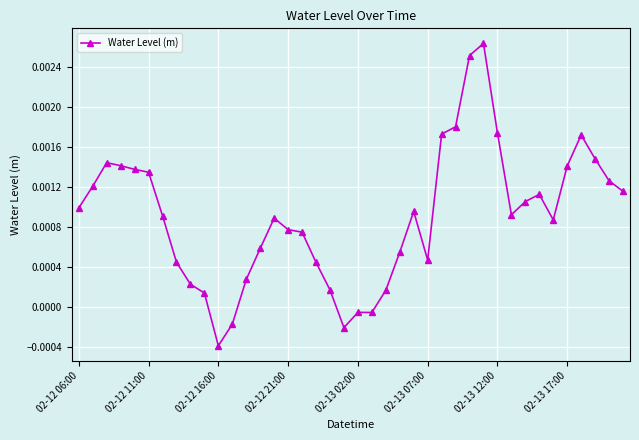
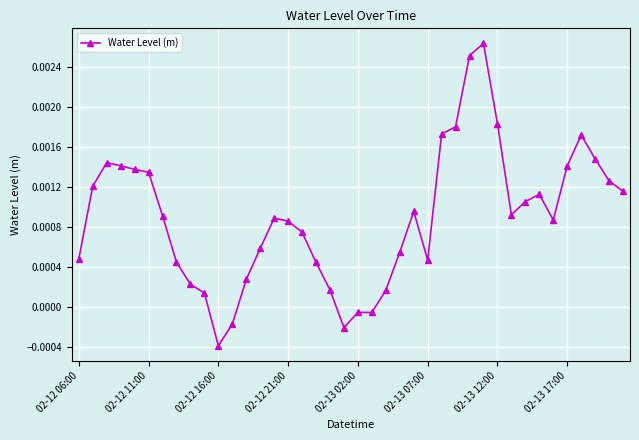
  {
-   "02-12 06:00": 0.00099,
+   "02-12 06:00": 0.00048,
    "02-12 11:00": 0.00135,
    "02-12 16:00": -0.00038,
-   "02-12 21:00": 0.00078,
+   "02-12 21:00": 0.00086,
    "02-13 02:00": -0.00005,
    "02-13 07:00": 0.00047,
-   "02-13 12:00": 0.00175,
+   "02-13 12:00": 0.00184,
    "02-13 17:00": 0.00141
  }
